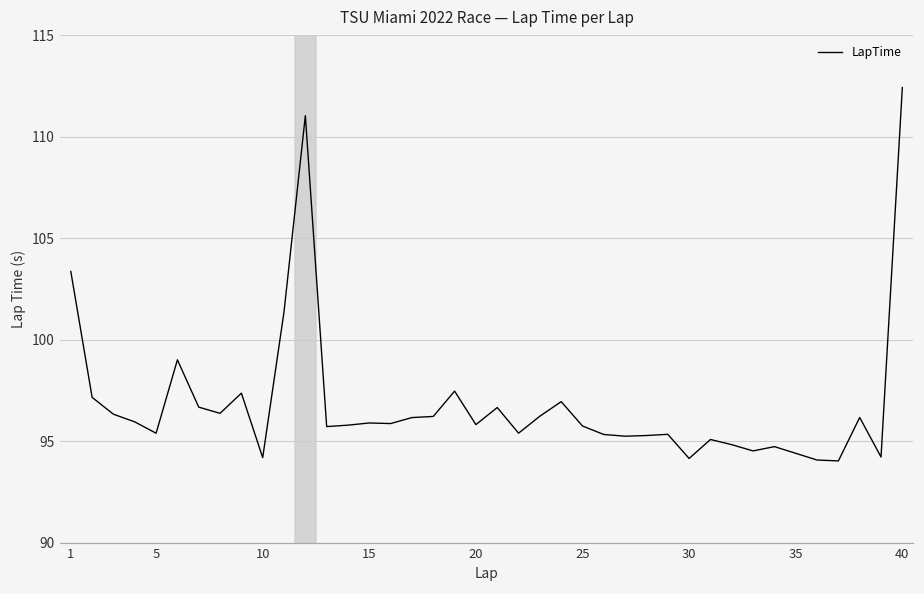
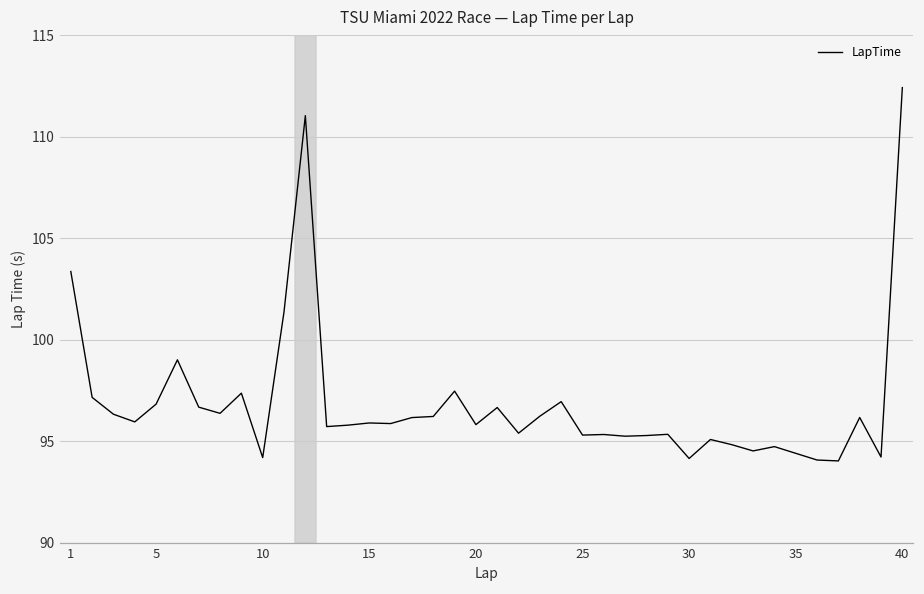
  {
    "1": 103.4,
-   "5": 95.4,
+   "5": 96.8,
    "10": 94.2,
    "15": 95.9,
    "20": 95.8,
-   "25": 95.8,
+   "25": 95.3,
    "30": 94.2,
    "35": 94.4,
    "40": 112.4
  }
